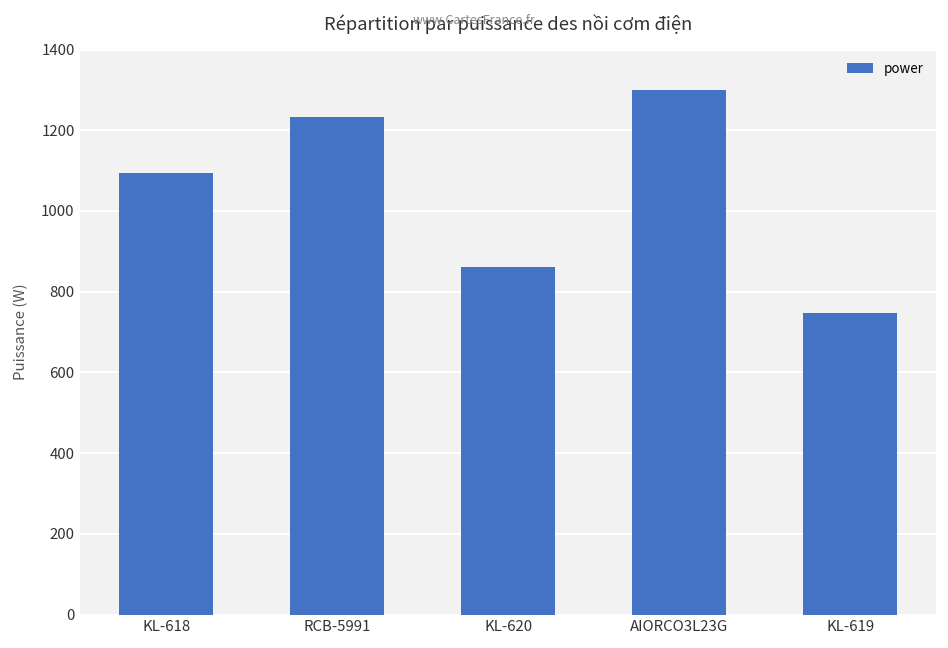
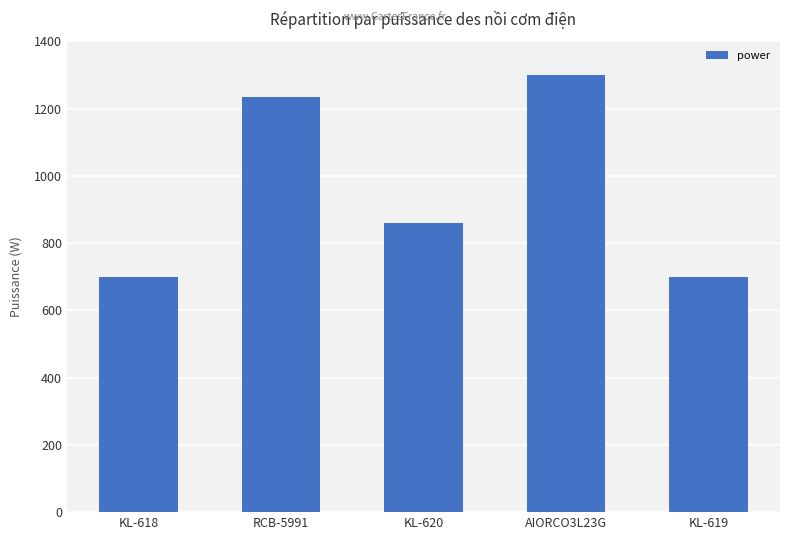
  {
-   "KL-618": 1090,
+   "KL-618": 700,
    "RCB-5991": 1230,
    "KL-620": 860,
    "AIORCO3L23G": 1300,
-   "KL-619": 750
+   "KL-619": 700
  }
